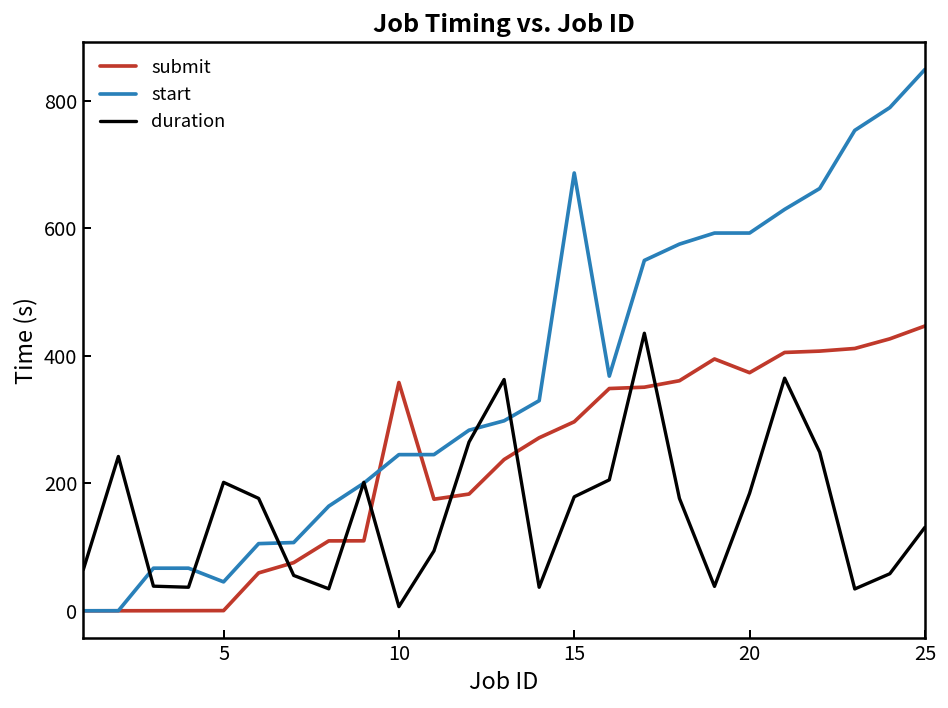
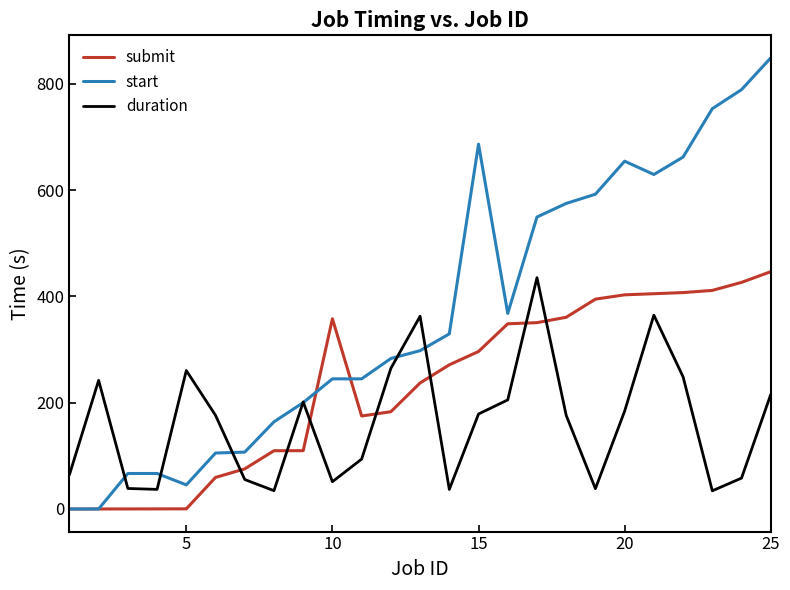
  {
    "submit": {
      "5": 0,
      "10": 360,
      "15": 300,
-     "20": 370,
+     "20": 400,
      "25": 450
    },
    "start": {
      "5": 50,
      "10": 240,
      "15": 690,
-     "20": 590,
+     "20": 650,
      "25": 850
    },
    "duration": {
-     "5": 200,
-     "10": 10,
+     "5": 260,
+     "10": 50,
      "15": 180,
      "20": 180,
-     "25": 130
+     "25": 220
    }
  }
